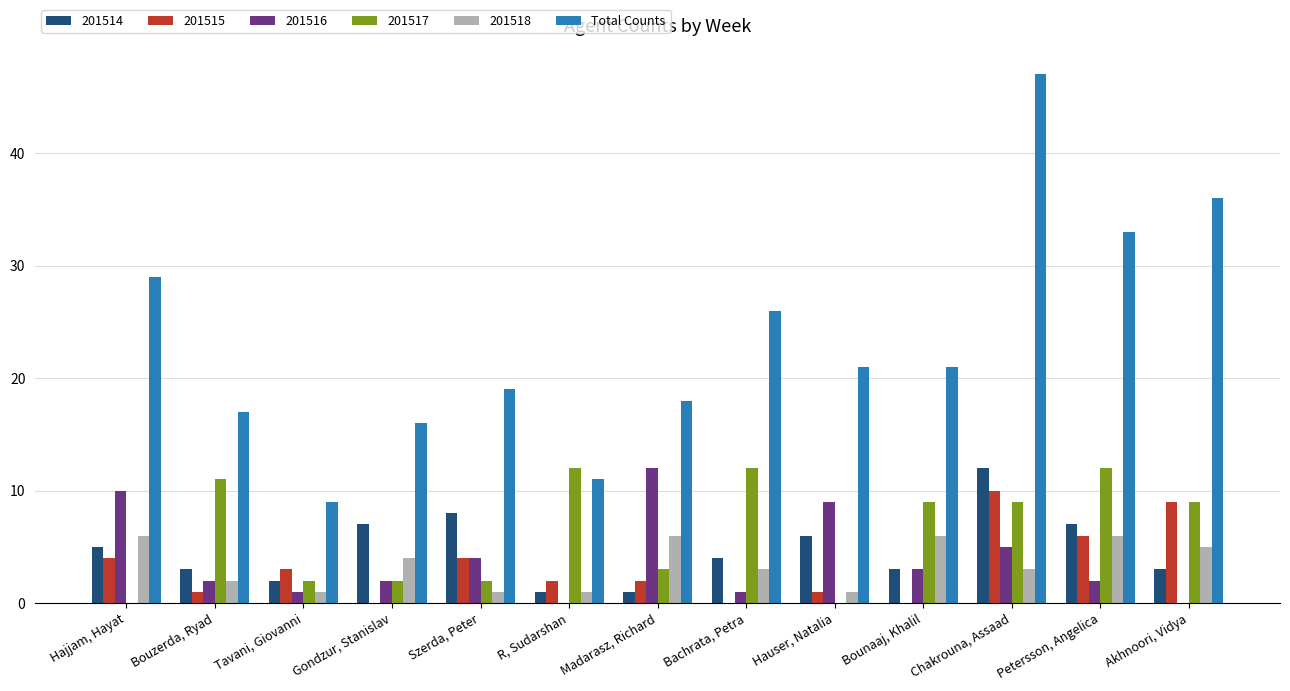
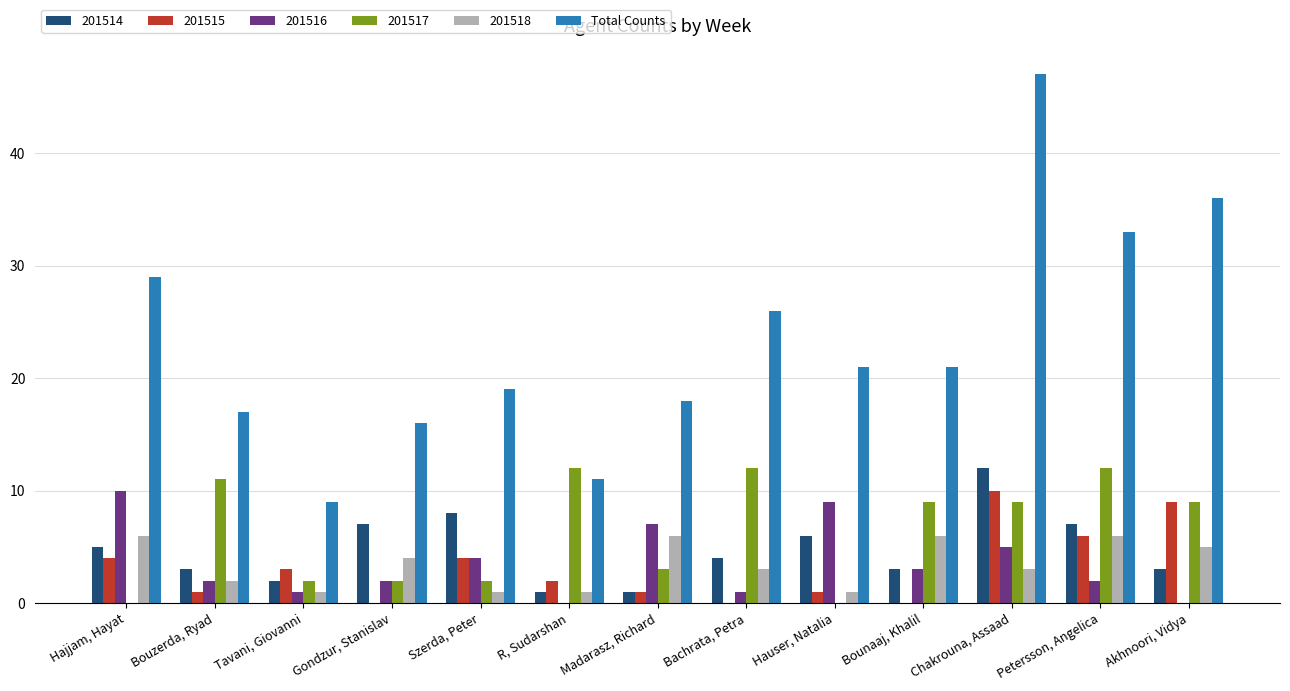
  {
    "201514": {
      "Hajjam, Hayat": 5,
      "Bouzerda, Ryad": 3,
      "Tavani, Giovanni": 2,
      "Gondzur, Stanislav": 7,
      "Szerda, Peter": 8,
      "R, Sudarshan": 1,
      "Madarasz, Richard": 1,
      "Bachrata, Petra": 4,
      "Hauser, Natalia": 6,
      "Bounaaj, Khalil": 3,
      "Chakrouna, Assaad": 12,
      "Petersson, Angelica": 7,
      "Akhnoori, Vidya": 3
    },
    "201515": {
      "Hajjam, Hayat": 4,
      "Bouzerda, Ryad": 1,
      "Tavani, Giovanni": 3,
      "Gondzur, Stanislav": 0,
      "Szerda, Peter": 4,
      "R, Sudarshan": 2,
-     "Madarasz, Richard": 2,
+     "Madarasz, Richard": 1,
      "Bachrata, Petra": 0,
      "Hauser, Natalia": 1,
      "Bounaaj, Khalil": 0,
      "Chakrouna, Assaad": 10,
      "Petersson, Angelica": 6,
      "Akhnoori, Vidya": 9
    },
    "201516": {
      "Hajjam, Hayat": 10,
      "Bouzerda, Ryad": 2,
      "Tavani, Giovanni": 1,
      "Gondzur, Stanislav": 2,
      "Szerda, Peter": 4,
      "R, Sudarshan": 0,
-     "Madarasz, Richard": 12,
+     "Madarasz, Richard": 7,
      "Bachrata, Petra": 1,
      "Hauser, Natalia": 9,
      "Bounaaj, Khalil": 3,
      "Chakrouna, Assaad": 5,
      "Petersson, Angelica": 2,
      "Akhnoori, Vidya": 0
    },
    "201517": {
      "Hajjam, Hayat": 0,
      "Bouzerda, Ryad": 11,
      "Tavani, Giovanni": 2,
      "Gondzur, Stanislav": 2,
      "Szerda, Peter": 2,
      "R, Sudarshan": 12,
      "Madarasz, Richard": 3,
      "Bachrata, Petra": 12,
      "Hauser, Natalia": 0,
      "Bounaaj, Khalil": 9,
      "Chakrouna, Assaad": 9,
      "Petersson, Angelica": 12,
      "Akhnoori, Vidya": 9
    },
    "201518": {
      "Hajjam, Hayat": 6,
      "Bouzerda, Ryad": 2,
      "Tavani, Giovanni": 1,
      "Gondzur, Stanislav": 4,
      "Szerda, Peter": 1,
      "R, Sudarshan": 1,
      "Madarasz, Richard": 6,
      "Bachrata, Petra": 3,
      "Hauser, Natalia": 1,
      "Bounaaj, Khalil": 6,
      "Chakrouna, Assaad": 3,
      "Petersson, Angelica": 6,
      "Akhnoori, Vidya": 5
    },
    "Total Counts": {
      "Hajjam, Hayat": 29,
      "Bouzerda, Ryad": 17,
      "Tavani, Giovanni": 9,
      "Gondzur, Stanislav": 16,
      "Szerda, Peter": 19,
      "R, Sudarshan": 11,
      "Madarasz, Richard": 18,
      "Bachrata, Petra": 26,
      "Hauser, Natalia": 21,
      "Bounaaj, Khalil": 21,
      "Chakrouna, Assaad": 47,
      "Petersson, Angelica": 33,
      "Akhnoori, Vidya": 36
    }
  }
